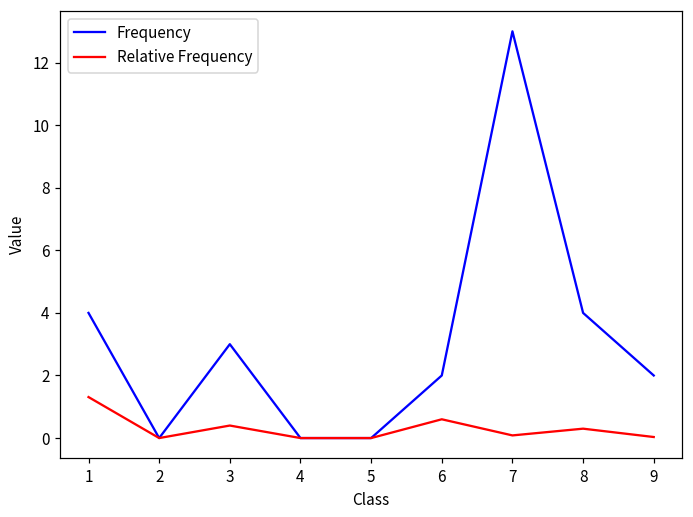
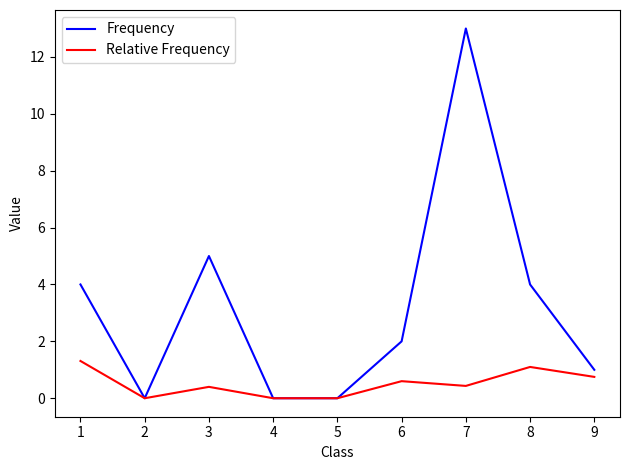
  {
    "Frequency": {
      "1": 4,
-     "3": 3,
+     "3": 5,
      "6": 2,
      "7": 13,
      "8": 4,
-     "9": 2
+     "9": 1
    },
    "Relative Frequency": {
      "1": 1.3,
      "3": 0.4,
      "6": 0.6,
-     "7": 0.1,
-     "8": 0.3,
-     "9": 0.0
+     "7": 0.4,
+     "8": 1.1,
+     "9": 0.8
    }
  }
